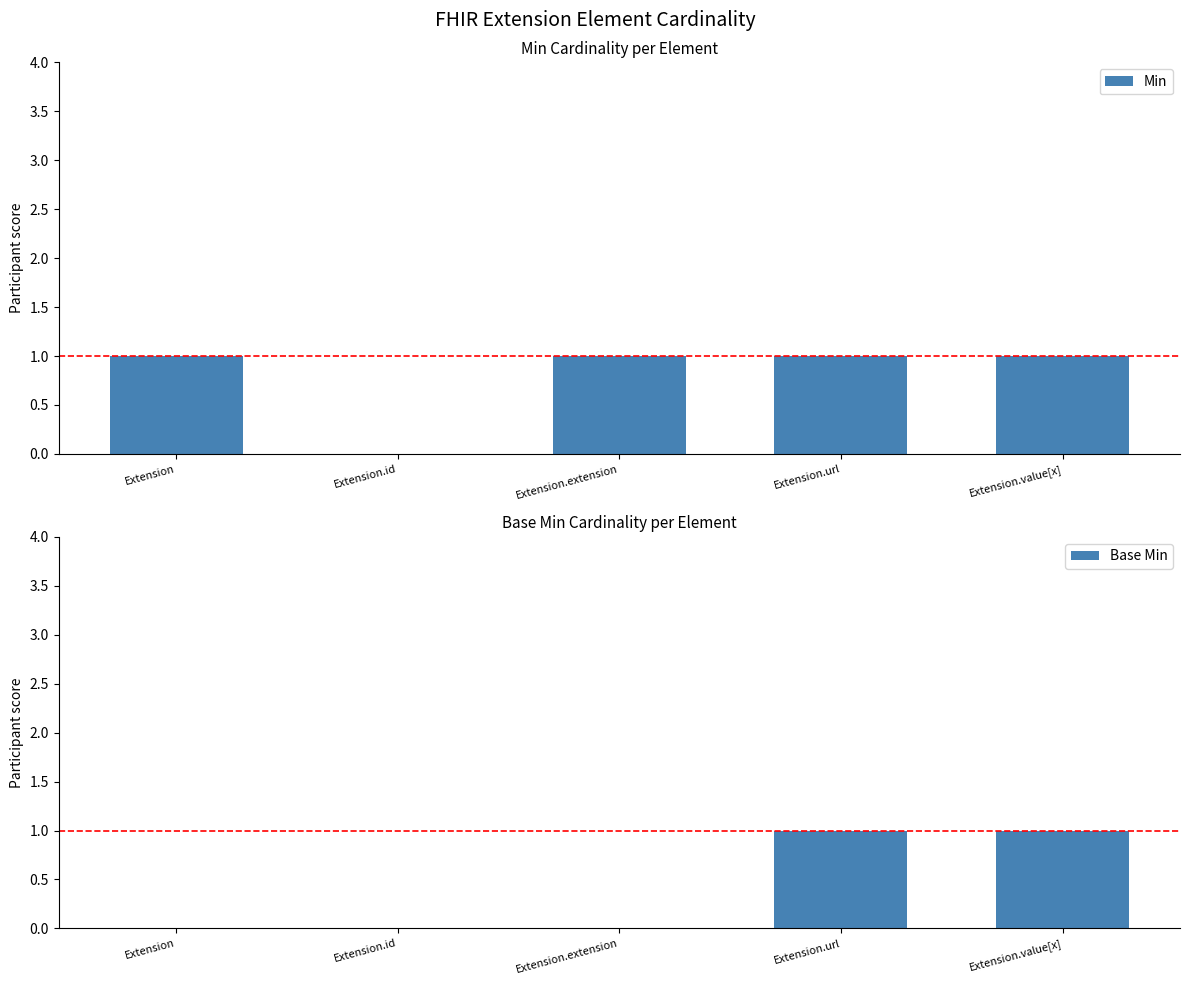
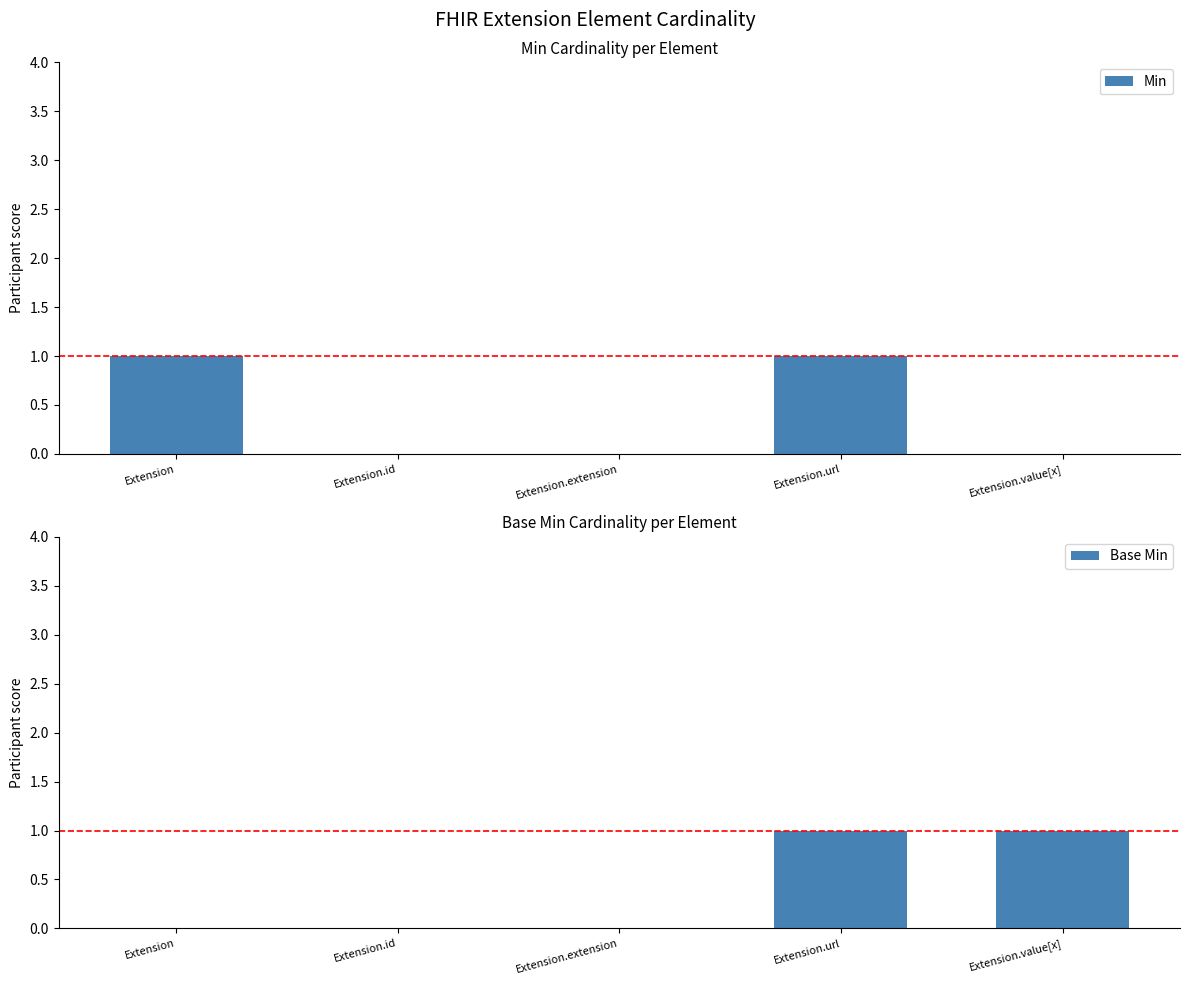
  {
    "Min Cardinality per Element": {
      "Extension": 1,
      "Extension.id": 0,
-     "Extension.extension": 1,
+     "Extension.extension": 0,
      "Extension.url": 1,
-     "Extension.value[x]": 1
+     "Extension.value[x]": 0
    },
    "Base Min Cardinality per Element": {
      "Extension": 0.0,
      "Extension.id": 0.0,
      "Extension.extension": 0.0,
      "Extension.url": 1.0,
      "Extension.value[x]": 1.0
    }
  }
